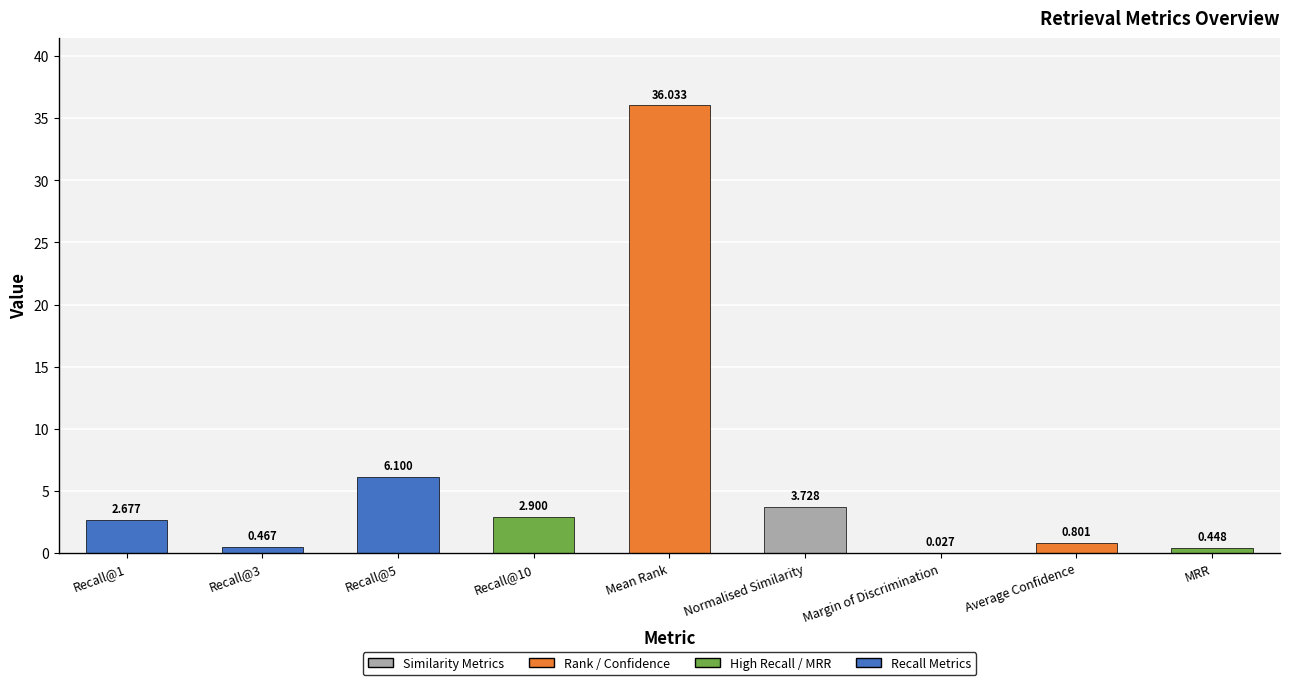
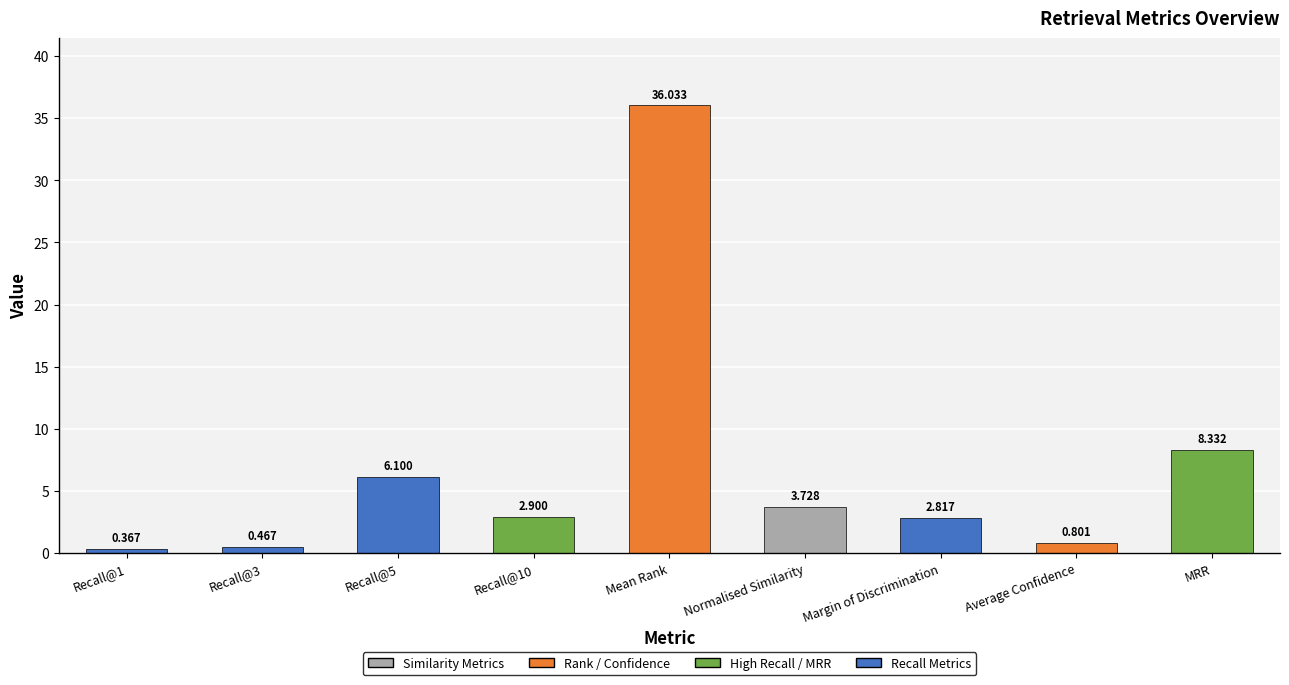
  {
-   "Recall@1": 2.677,
+   "Recall@1": 0.367,
    "Recall@3": 0.467,
    "Recall@5": 6.100,
    "Recall@10": 2.900,
    "Mean Rank": 36.033,
    "Normalised Similarity": 3.728,
-   "Margin of Discrimination": 0.027,
+   "Margin of Discrimination": 2.817,
    "Average Confidence": 0.801,
-   "MRR": 0.448
+   "MRR": 8.332
  }
